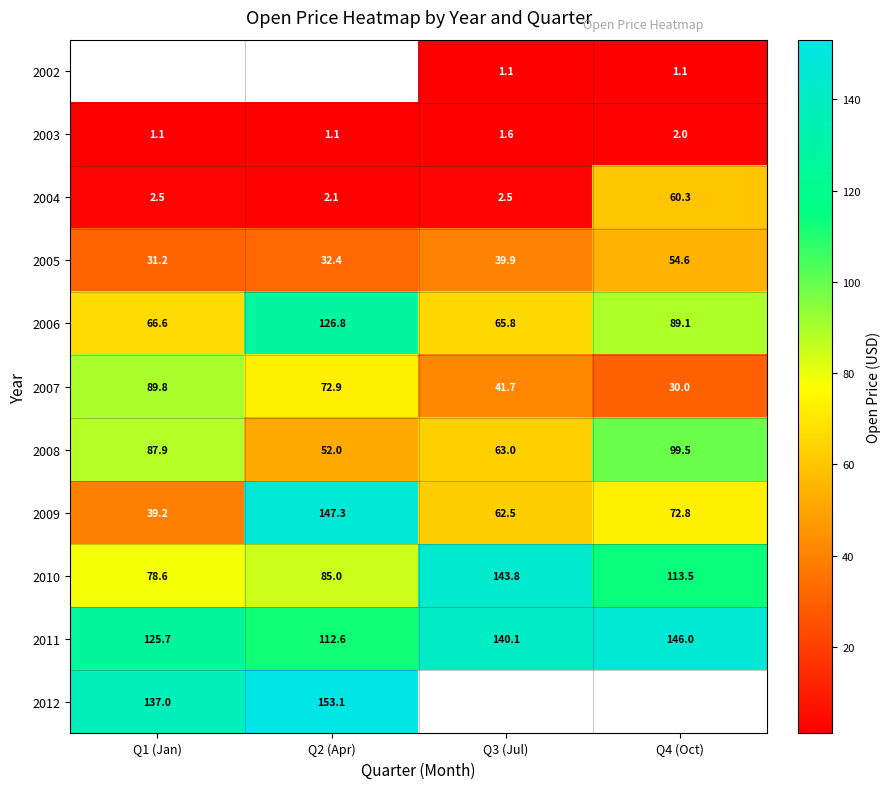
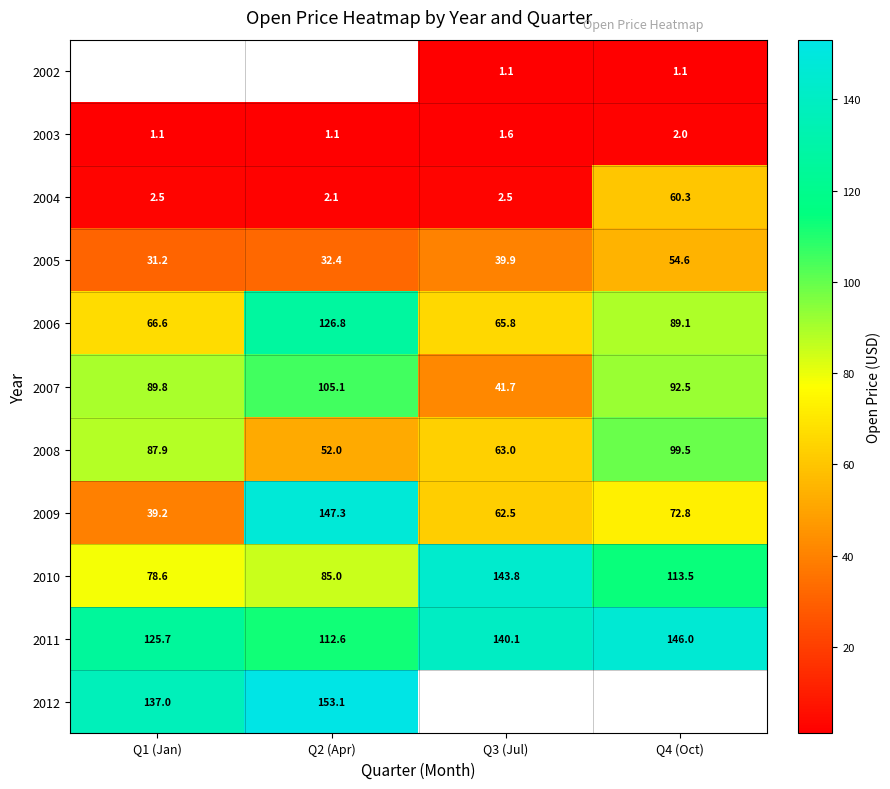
  {
    "2002": {
      "Q3 (Jul)": 1.1,
      "Q4 (Oct)": 1.1
    },
    "2003": {
      "Q1 (Jan)": 1.1,
      "Q2 (Apr)": 1.1,
      "Q3 (Jul)": 1.6,
      "Q4 (Oct)": 2.0
    },
    "2004": {
      "Q1 (Jan)": 2.5,
      "Q2 (Apr)": 2.1,
      "Q3 (Jul)": 2.5,
      "Q4 (Oct)": 60.3
    },
    "2005": {
      "Q1 (Jan)": 31.2,
      "Q2 (Apr)": 32.4,
      "Q3 (Jul)": 39.9,
      "Q4 (Oct)": 54.6
    },
    "2006": {
      "Q1 (Jan)": 66.6,
      "Q2 (Apr)": 126.8,
      "Q3 (Jul)": 65.8,
      "Q4 (Oct)": 89.1
    },
    "2007": {
      "Q1 (Jan)": 89.8,
-     "Q2 (Apr)": 72.9,
+     "Q2 (Apr)": 105.1,
      "Q3 (Jul)": 41.7,
-     "Q4 (Oct)": 30.0
+     "Q4 (Oct)": 92.5
    },
    "2008": {
      "Q1 (Jan)": 87.9,
      "Q2 (Apr)": 52.0,
      "Q3 (Jul)": 63.0,
      "Q4 (Oct)": 99.5
    },
    "2009": {
      "Q1 (Jan)": 39.2,
      "Q2 (Apr)": 147.3,
      "Q3 (Jul)": 62.5,
      "Q4 (Oct)": 72.8
    },
    "2010": {
      "Q1 (Jan)": 78.6,
      "Q2 (Apr)": 85.0,
      "Q3 (Jul)": 143.8,
      "Q4 (Oct)": 113.5
    },
    "2011": {
      "Q1 (Jan)": 125.7,
      "Q2 (Apr)": 112.6,
      "Q3 (Jul)": 140.1,
      "Q4 (Oct)": 146.0
    },
    "2012": {
      "Q1 (Jan)": 137.0,
      "Q2 (Apr)": 153.1
    }
  }
